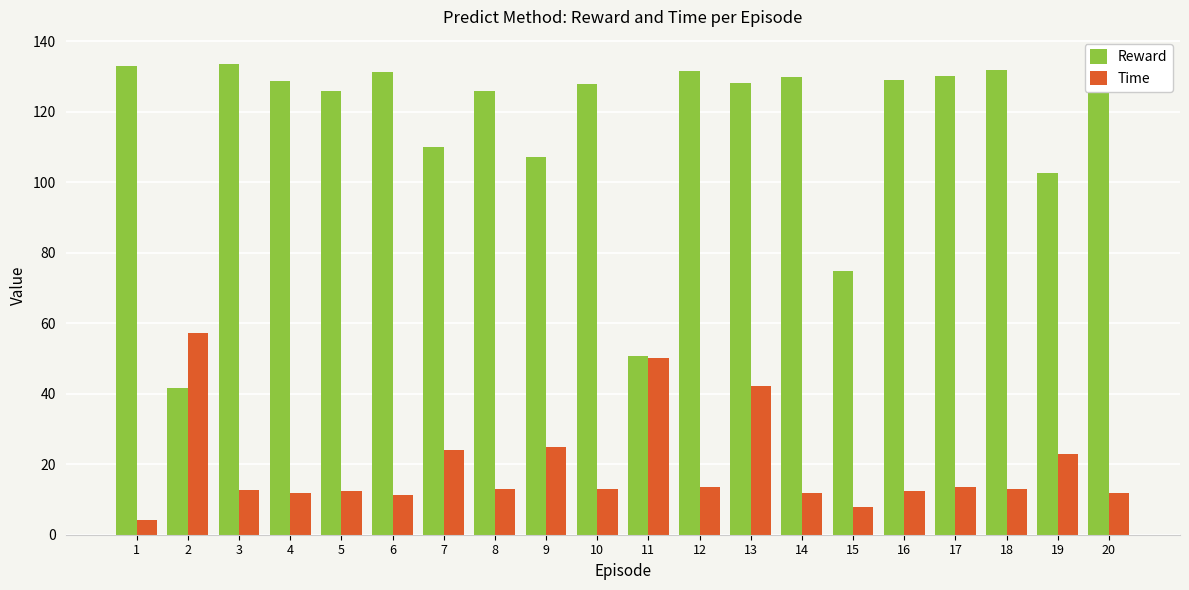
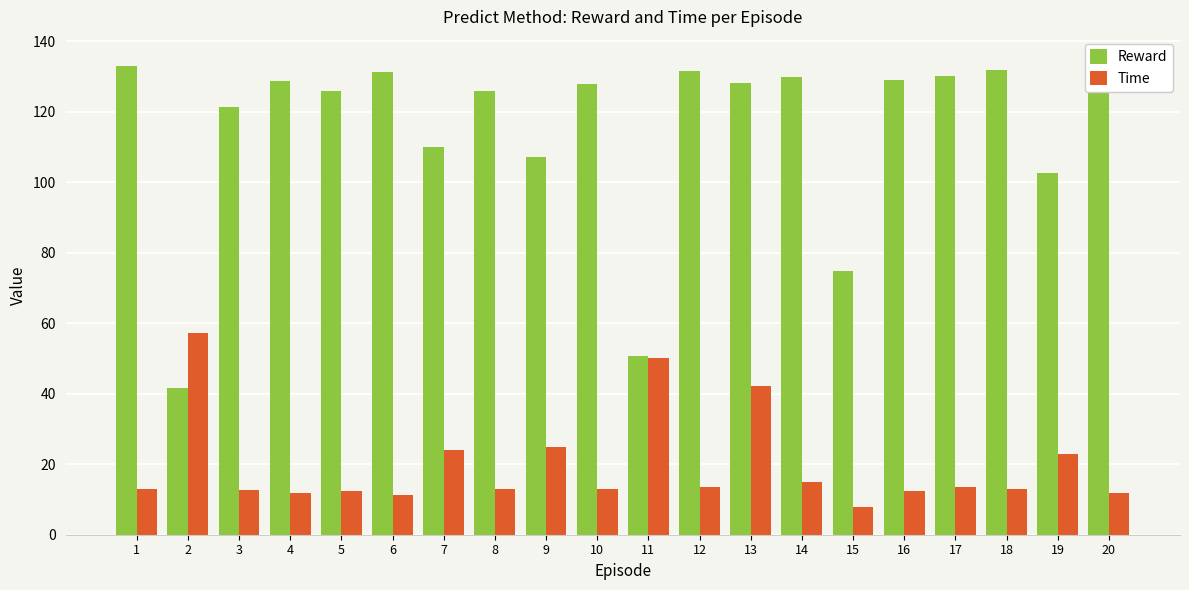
  {
    "Reward": {
      "1": 133,
      "2": 42,
-     "3": 134,
+     "3": 121,
      "4": 129,
      "5": 126,
      "6": 131,
      "7": 110,
      "8": 126,
      "9": 107,
      "10": 128,
      "11": 51,
      "12": 132,
      "13": 128,
      "14": 130,
      "15": 75,
      "16": 129,
      "17": 130,
      "18": 132,
      "19": 103
    },
    "Time": {
-     "1": 4,
+     "1": 13,
      "2": 57,
      "3": 13,
      "4": 12,
      "5": 13,
      "6": 11,
      "7": 24,
      "8": 13,
      "9": 25,
      "10": 13,
      "11": 50,
      "12": 14,
      "13": 42,
-     "14": 12,
+     "14": 15,
      "15": 8,
      "16": 12,
      "17": 13,
      "18": 13,
      "19": 23,
      "20": 12
    }
  }
